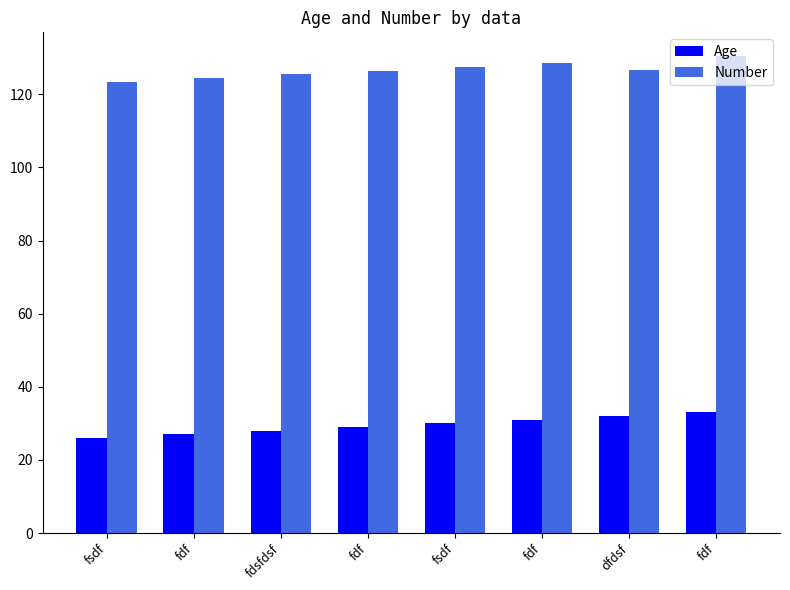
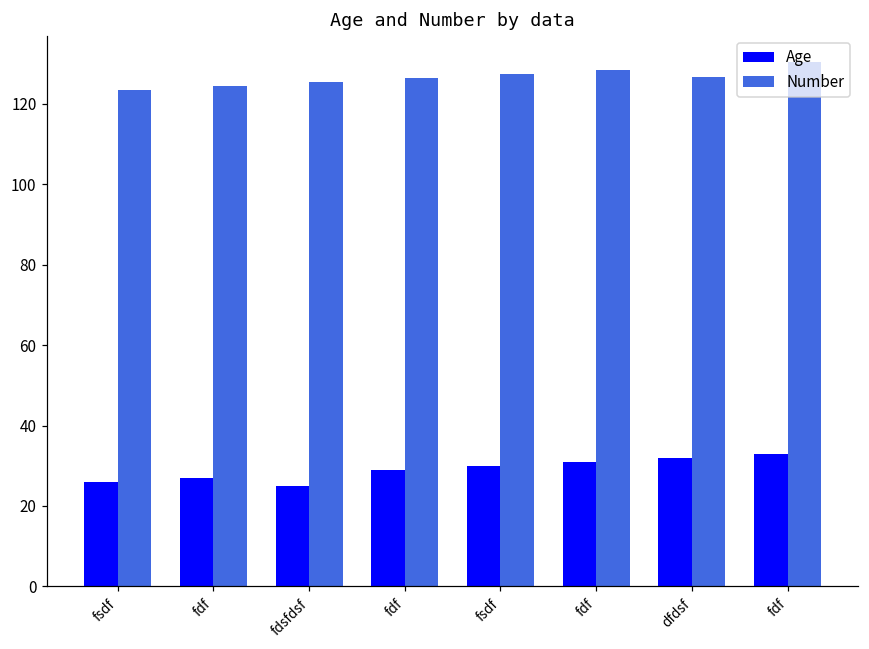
  {
    "Age": {
-     "fdsfdsf": 28,
+     "fdsfdsf": 25,
      "dfdsf": 32
    },
    "Number": {
      "fdsfdsf": 125,
      "dfdsf": 127
    }
  }
